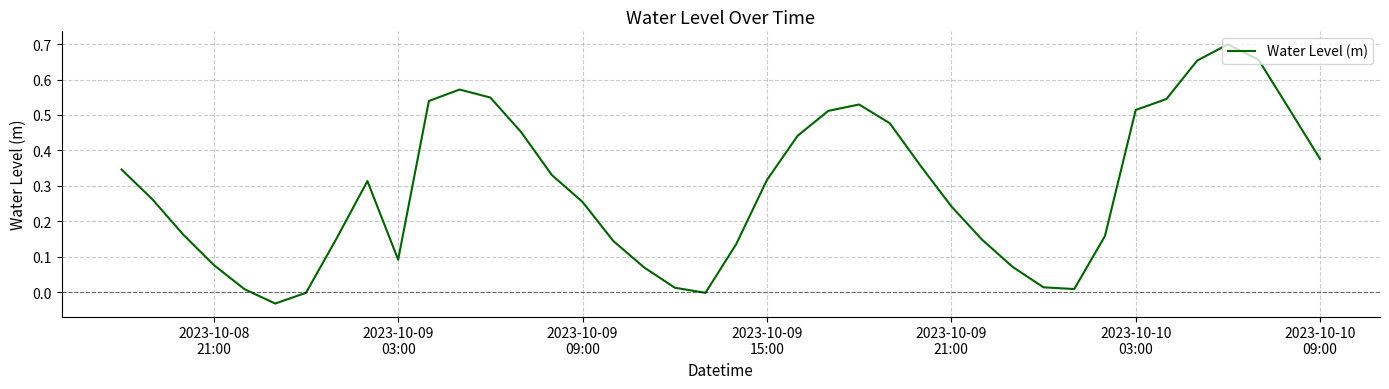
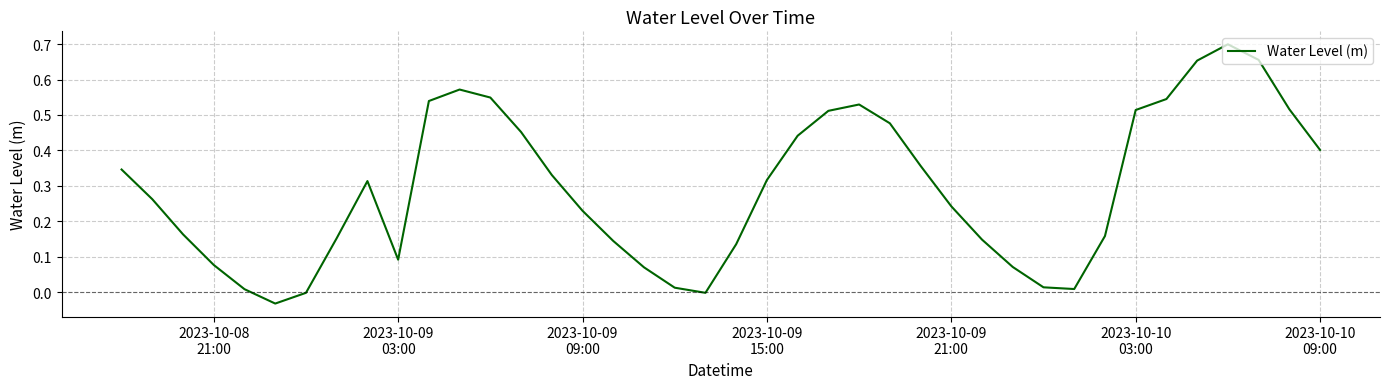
  {
    "2023-10-08 21:00": 0.08,
    "2023-10-09 03:00": 0.09,
-   "2023-10-09 09:00": 0.25,
+   "2023-10-09 09:00": 0.23,
    "2023-10-09 15:00": 0.32,
    "2023-10-09 21:00": 0.24,
    "2023-10-10 03:00": 0.51,
-   "2023-10-10 09:00": 0.38
+   "2023-10-10 09:00": 0.40
  }
